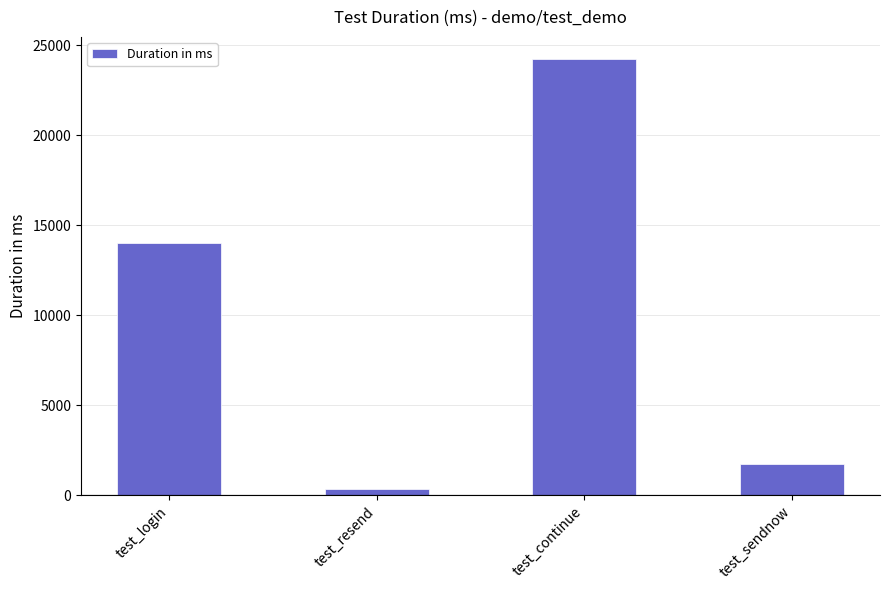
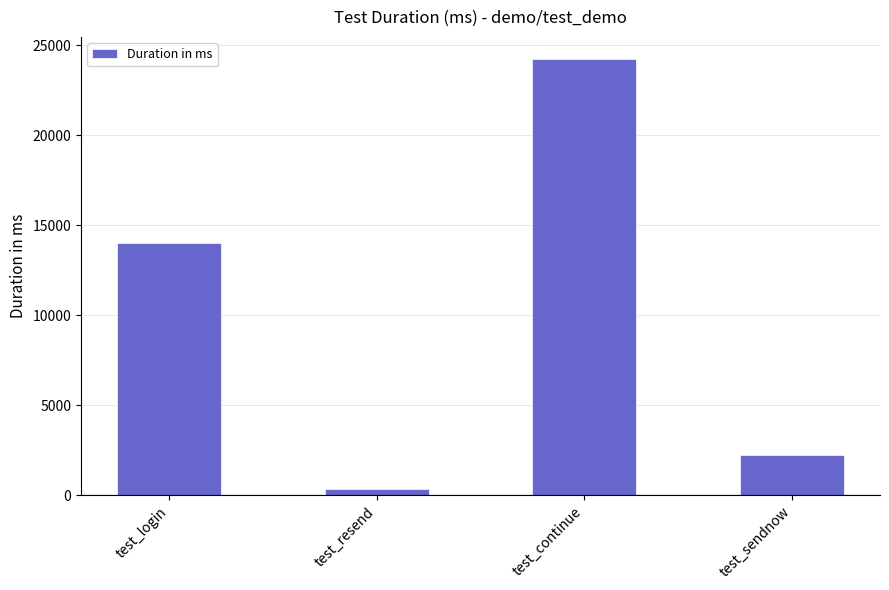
  {
    "test_login": 14000,
    "test_resend": 300,
    "test_continue": 24200,
-   "test_sendnow": 1700
+   "test_sendnow": 2200
  }
